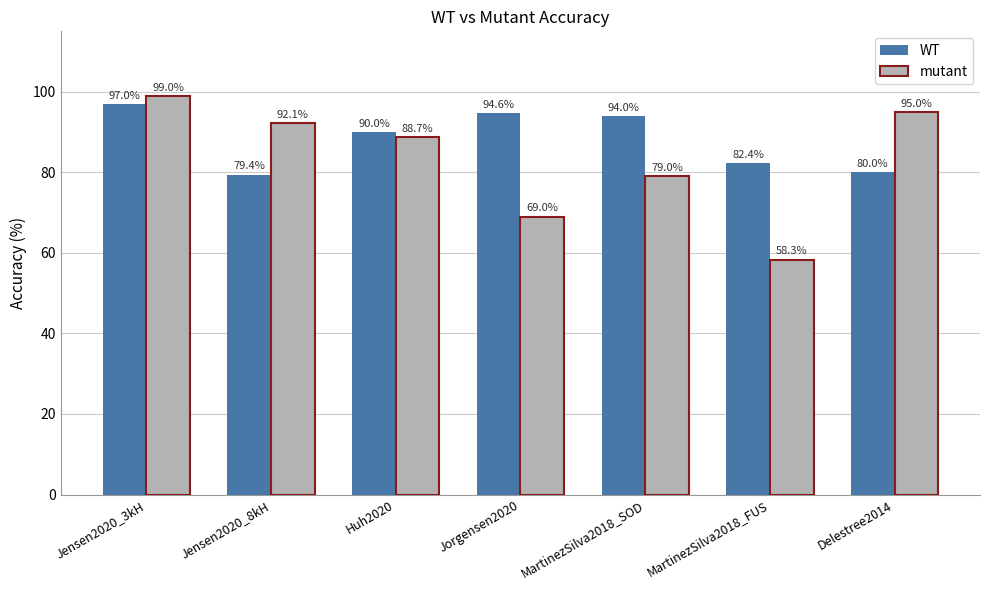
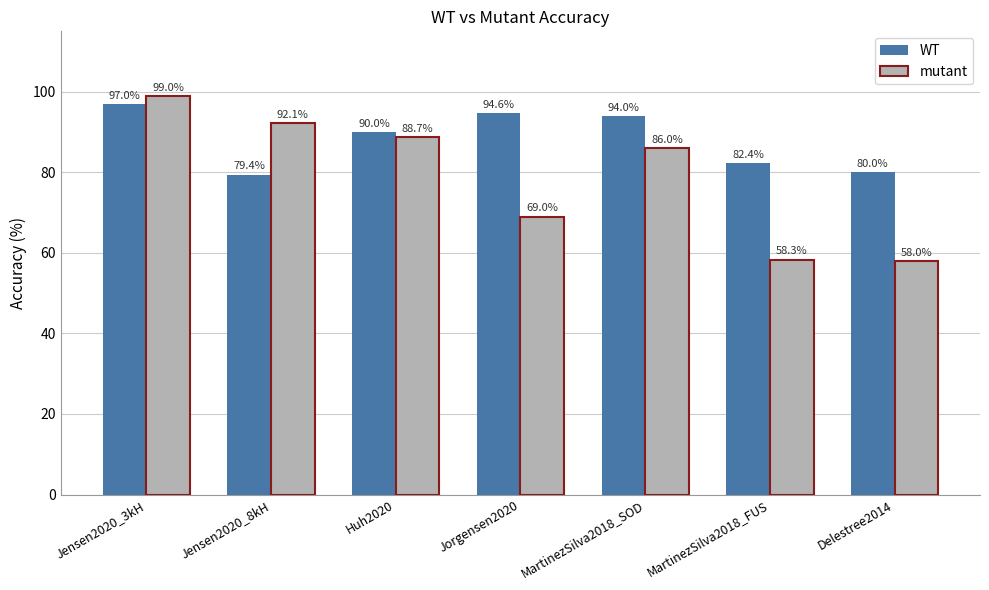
  {
    "WT": {
      "Jensen2020_3kH": "97.0%",
      "Jensen2020_8kH": "79.4%",
      "Huh2020": "90.0%",
      "Jorgensen2020": "94.6%",
      "MartinezSilva2018_SOD": "94.0%",
      "MartinezSilva2018_FUS": "82.4%",
      "Delestree2014": "80.0%"
    },
    "mutant": {
      "Jensen2020_3kH": "99.0%",
      "Jensen2020_8kH": "92.1%",
      "Huh2020": "88.7%",
      "Jorgensen2020": "69.0%",
-     "MartinezSilva2018_SOD": "79.0%",
+     "MartinezSilva2018_SOD": "86.0%",
      "MartinezSilva2018_FUS": "58.3%",
-     "Delestree2014": "95.0%"
+     "Delestree2014": "58.0%"
    }
  }
